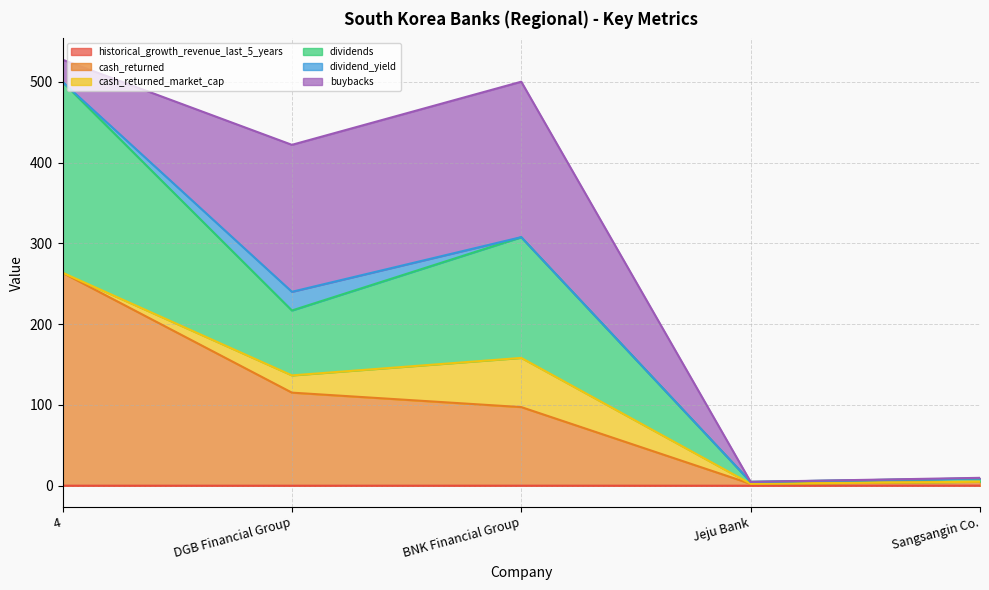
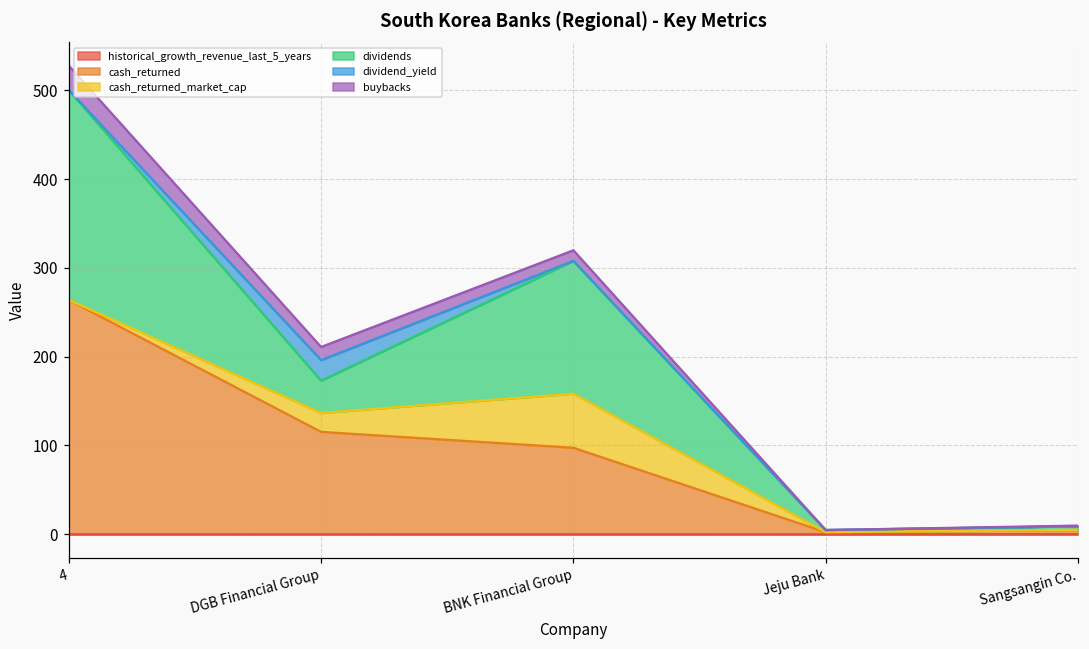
  {
    "cash_returned_market_cap": {
      "DGB Financial Group": 20,
      "BNK Financial Group": 60
    },
    "dividends": {
-     "DGB Financial Group": 80
+     "DGB Financial Group": 40
    },
    "dividend_yield": {
      "DGB Financial Group": 20
    },
    "buybacks": {
      "4": 30,
-     "DGB Financial Group": 180,
-     "BNK Financial Group": 190
+     "DGB Financial Group": 10,
+     "BNK Financial Group": 10
    }
  }
